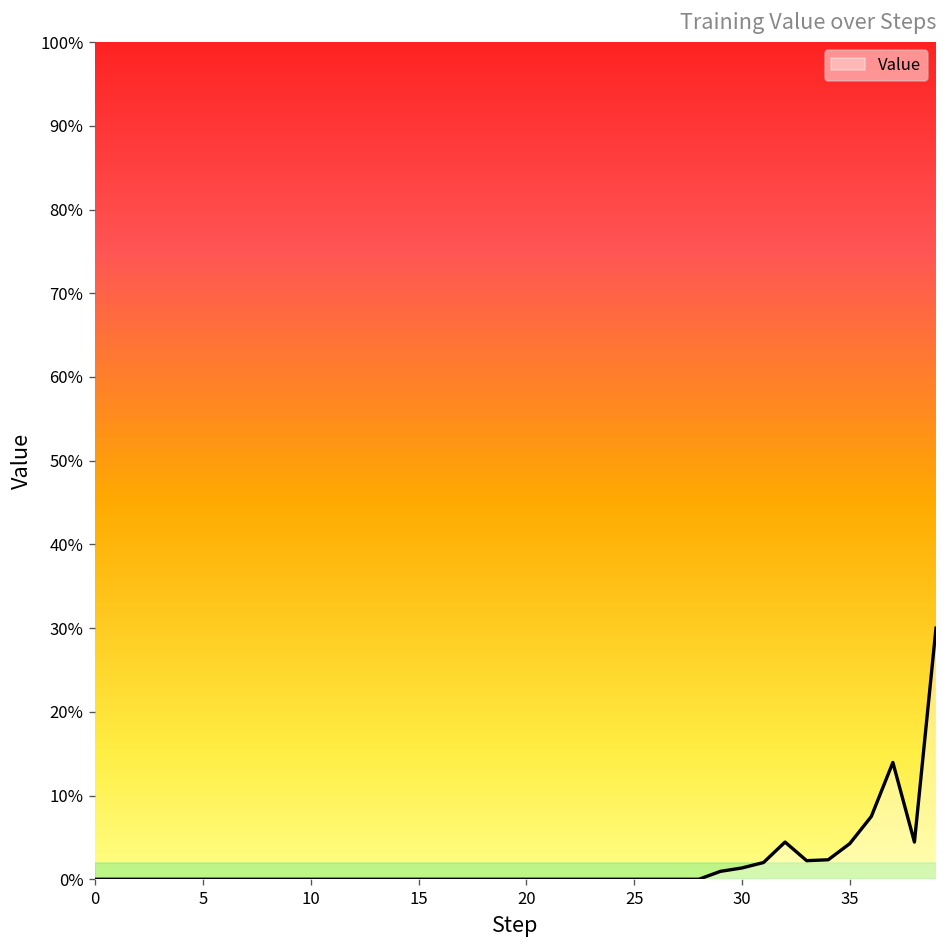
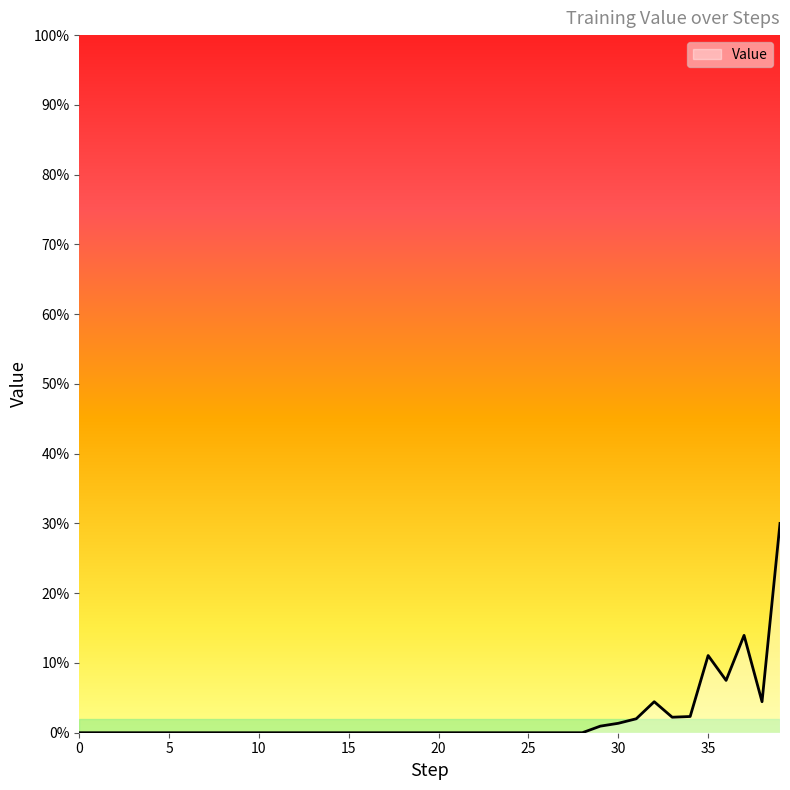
  {
-   "35": "4%"
+   "35": "11%"
  }
